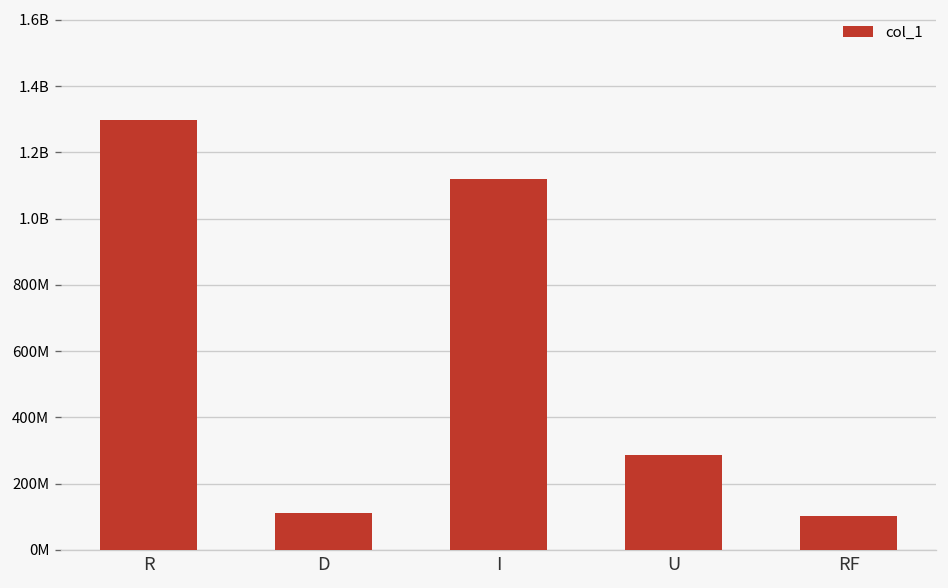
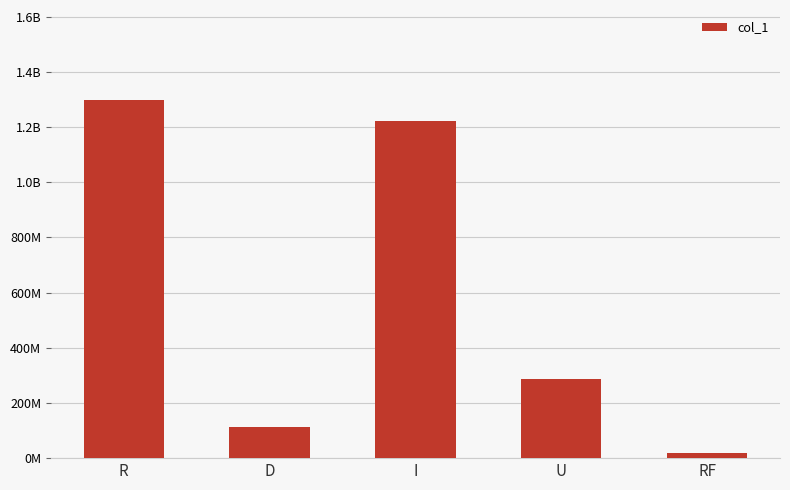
  {
    "R": 1300000000,
    "D": 110000000,
-   "I": 1120000000,
+   "I": 1220000000,
    "U": 290000000,
-   "RF": 100000000
+   "RF": 20000000
  }
